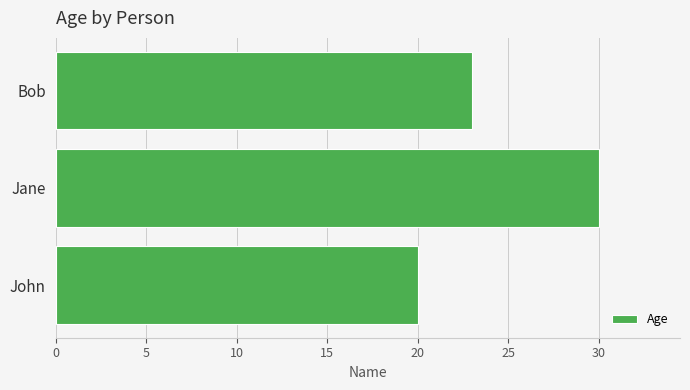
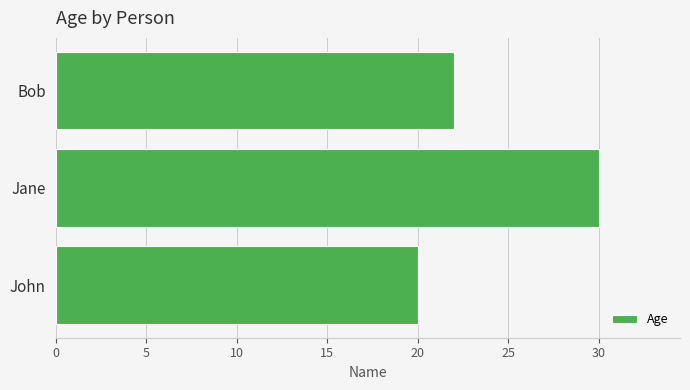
  {
-   "Bob": 23,
+   "Bob": 22,
    "Jane": 30,
    "John": 20
  }
